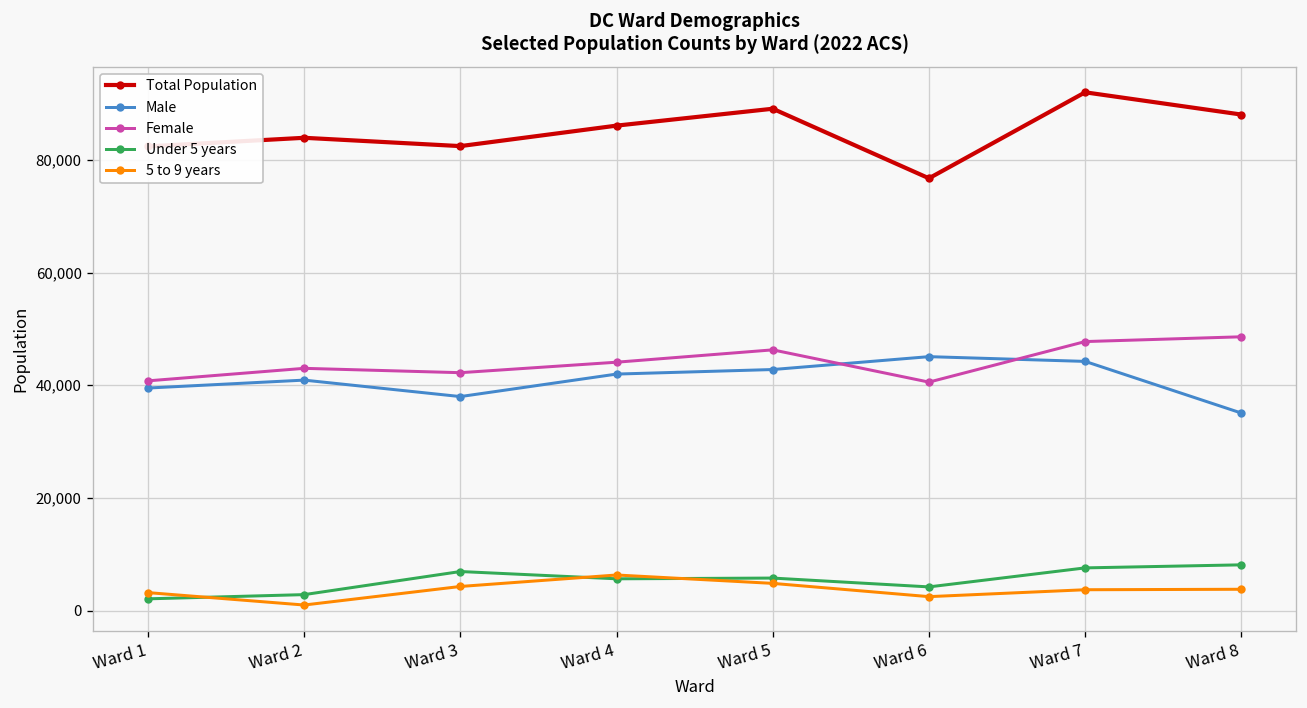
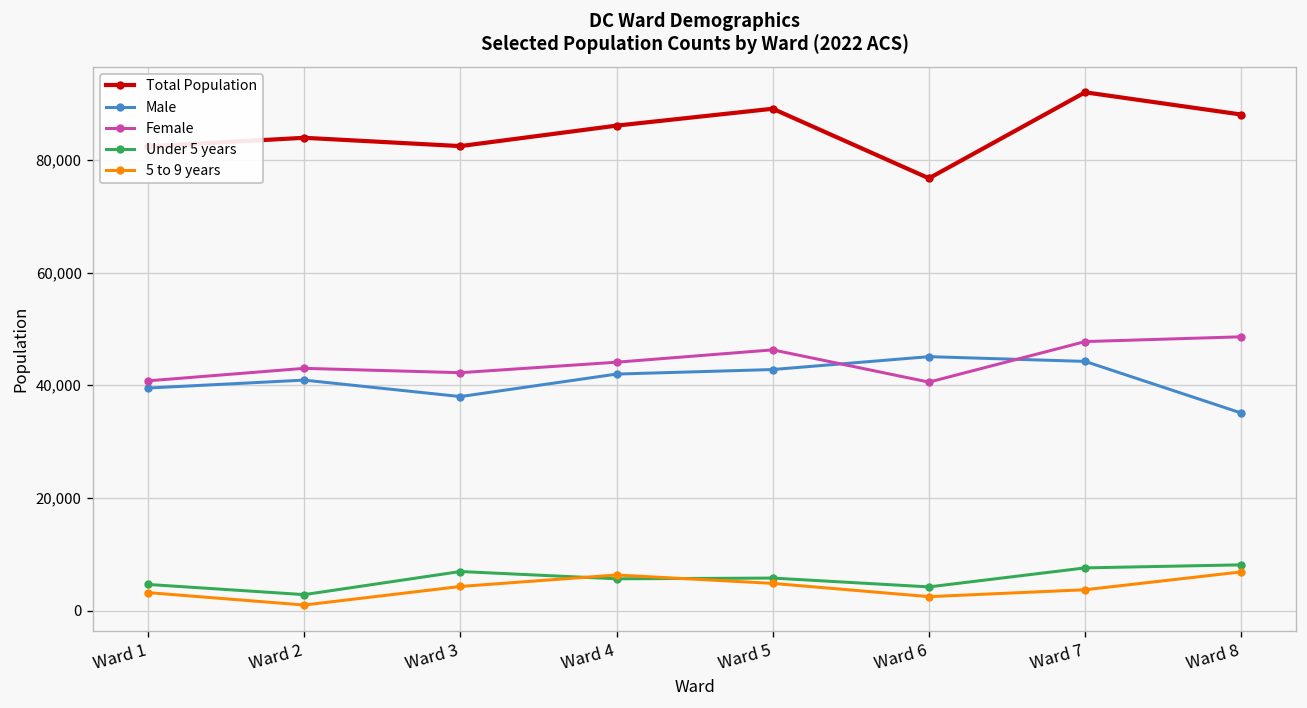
  {
    "Total Population": {
      "Ward 2": "84,000",
      "Ward 3": "82,000",
      "Ward 4": "86,000",
      "Ward 5": "89,000",
      "Ward 6": "77,000",
      "Ward 7": "92,000",
      "Ward 8": "88,000"
    },
    "Male": {
      "Ward 1": "40,000",
      "Ward 2": "41,000",
      "Ward 3": "38,000",
      "Ward 4": "42,000",
      "Ward 5": "43,000",
      "Ward 6": "45,000",
      "Ward 7": "44,000",
      "Ward 8": "35,000"
    },
    "Female": {
      "Ward 1": "41,000",
      "Ward 2": "43,000",
      "Ward 3": "42,000",
      "Ward 4": "44,000",
      "Ward 5": "46,000",
      "Ward 6": "41,000",
      "Ward 7": "48,000",
      "Ward 8": "49,000"
    },
    "Under 5 years": {
-     "Ward 1": "2,000",
+     "Ward 1": "5,000",
      "Ward 2": "3,000",
      "Ward 3": "7,000",
      "Ward 4": "6,000",
      "Ward 5": "6,000",
      "Ward 6": "4,000",
      "Ward 7": "8,000",
      "Ward 8": "8,000"
    },
    "5 to 9 years": {
      "Ward 1": "3,000",
      "Ward 2": "1,000",
      "Ward 3": "4,000",
      "Ward 4": "6,000",
      "Ward 5": "5,000",
      "Ward 6": "2,000",
      "Ward 7": "4,000",
-     "Ward 8": "4,000"
+     "Ward 8": "7,000"
    }
  }
